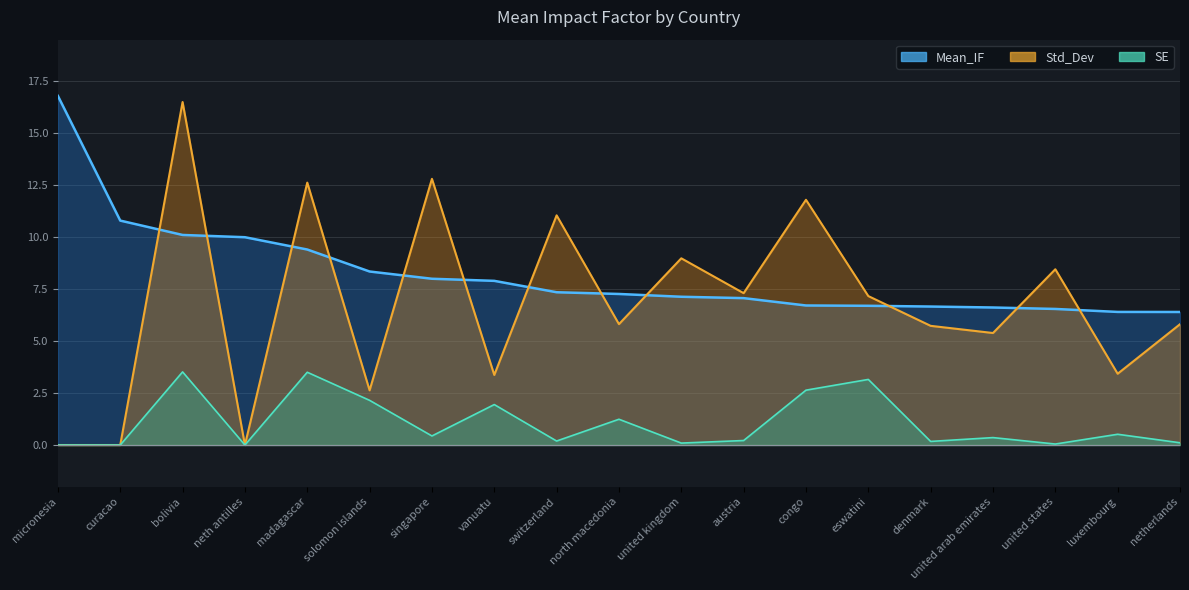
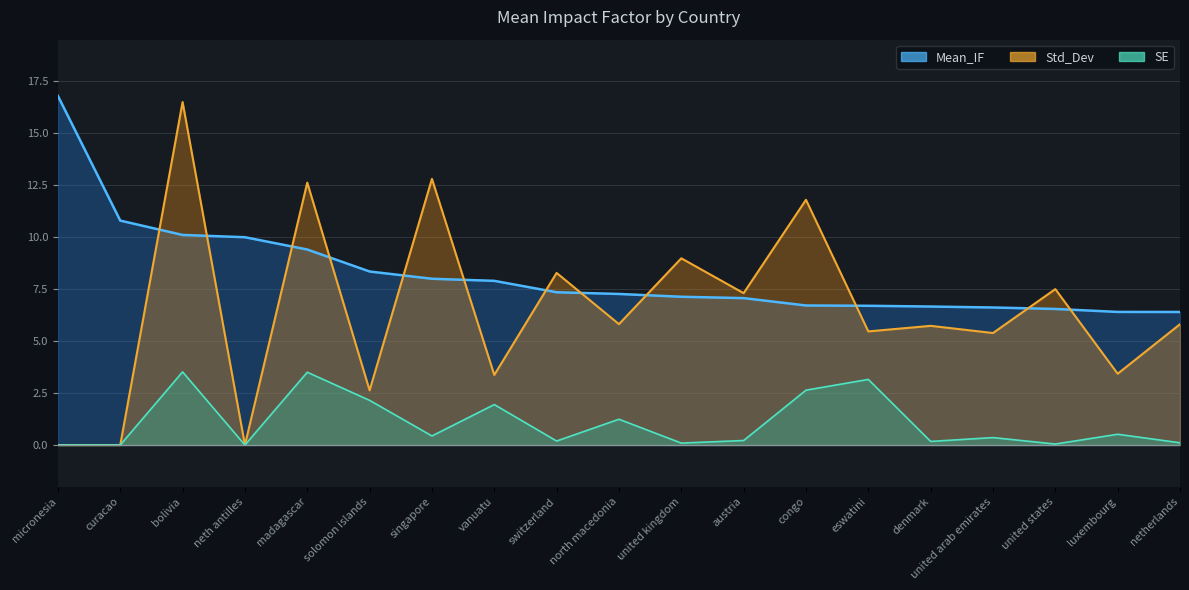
  {
    "Std_Dev": {
      "bolivia": 16.5,
      "madagascar": 12.6,
      "solomon islands": 2.6,
      "singapore": 12.8,
      "vanuatu": 3.4,
-     "switzerland": 11.1,
+     "switzerland": 8.3,
      "north macedonia": 5.8,
      "united kingdom": 9.0,
      "austria": 7.3,
      "congo": 11.8,
-     "eswatini": 7.2,
+     "eswatini": 5.5,
      "denmark": 5.7,
      "united arab emirates": 5.4,
-     "united states": 8.5,
+     "united states": 7.5,
      "luxembourg": 3.4,
      "netherlands": 5.8
    }
  }
